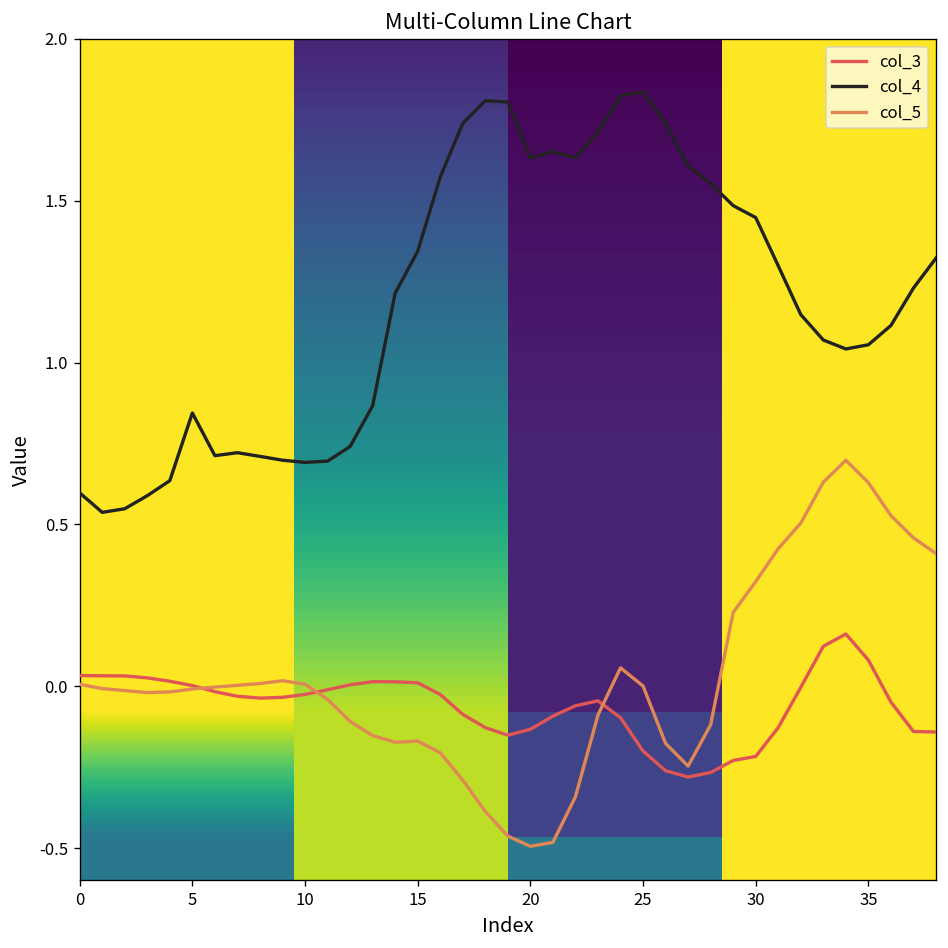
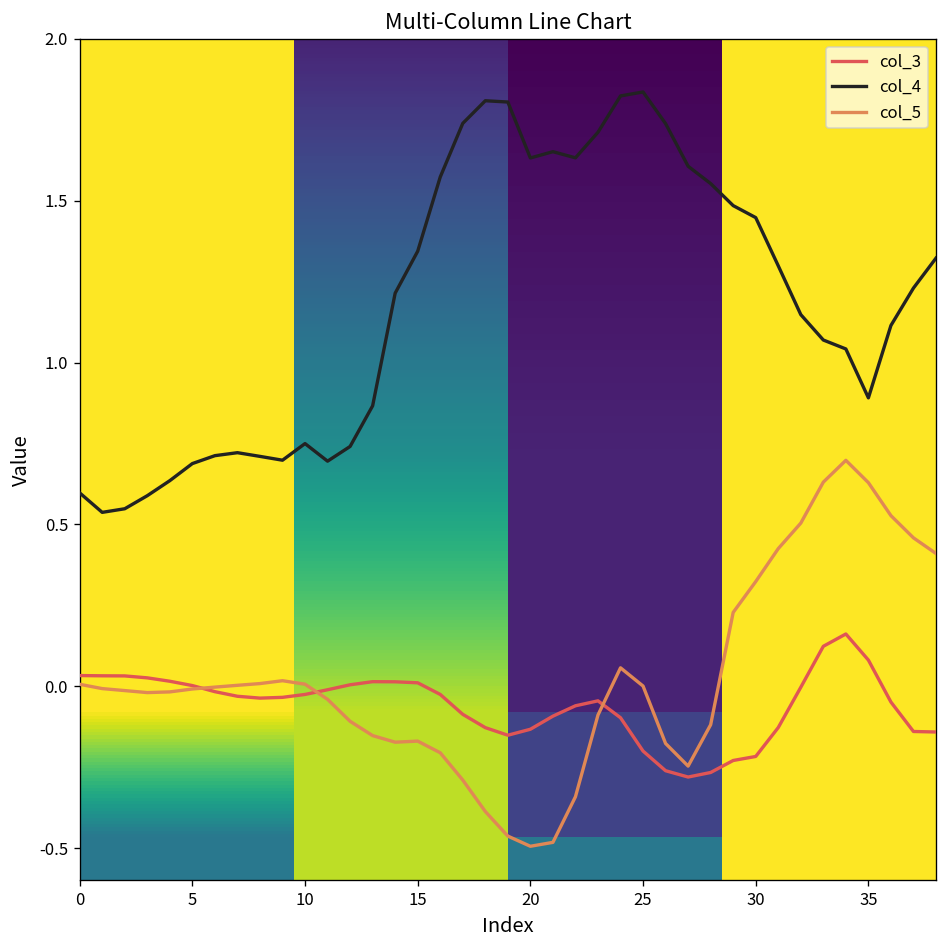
  {
    "col_4": {
      "0": 0.60,
-     "5": 0.84,
-     "10": 0.69,
+     "5": 0.69,
+     "10": 0.75,
      "15": 1.34,
      "20": 1.63,
      "25": 1.84,
      "30": 1.45,
-     "35": 1.05
+     "35": 0.89
    }
  }
